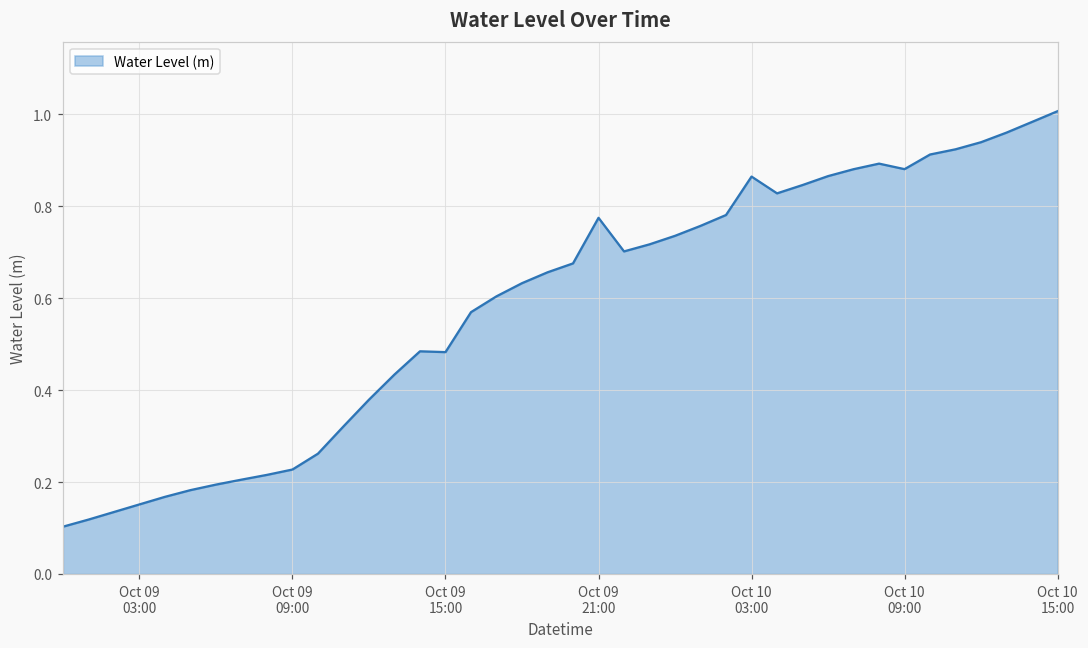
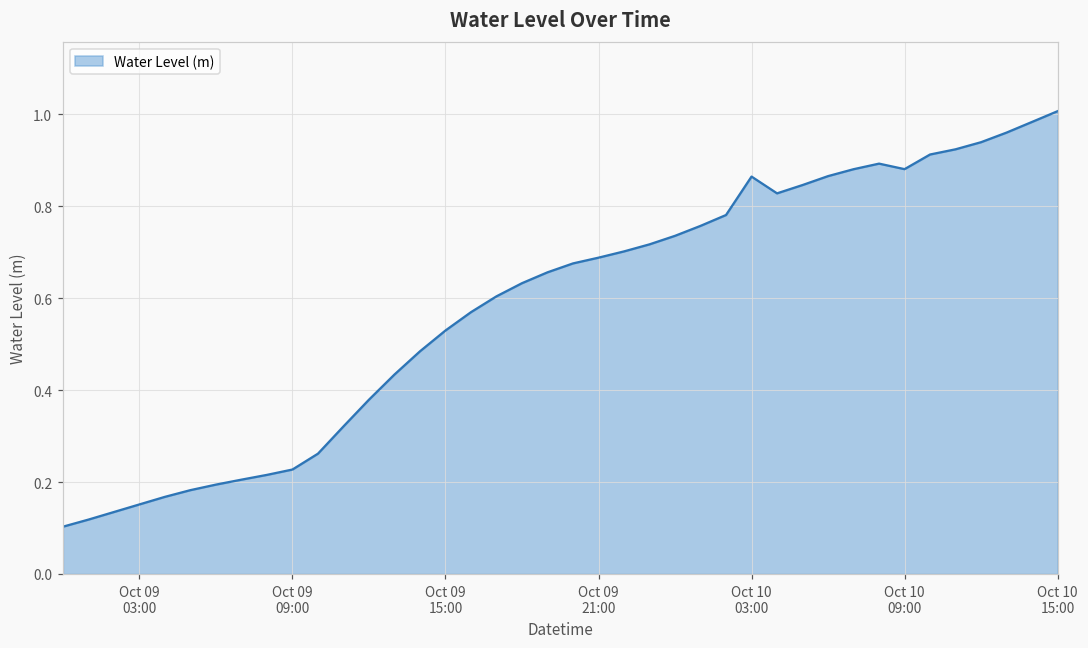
  {
    "Oct 09 03:00": 0.15,
    "Oct 09 09:00": 0.23,
-   "Oct 09 15:00": 0.48,
-   "Oct 09 21:00": 0.77,
+   "Oct 09 15:00": 0.53,
+   "Oct 09 21:00": 0.69,
    "Oct 10 03:00": 0.86,
    "Oct 10 09:00": 0.88,
    "Oct 10 15:00": 1.01
  }
